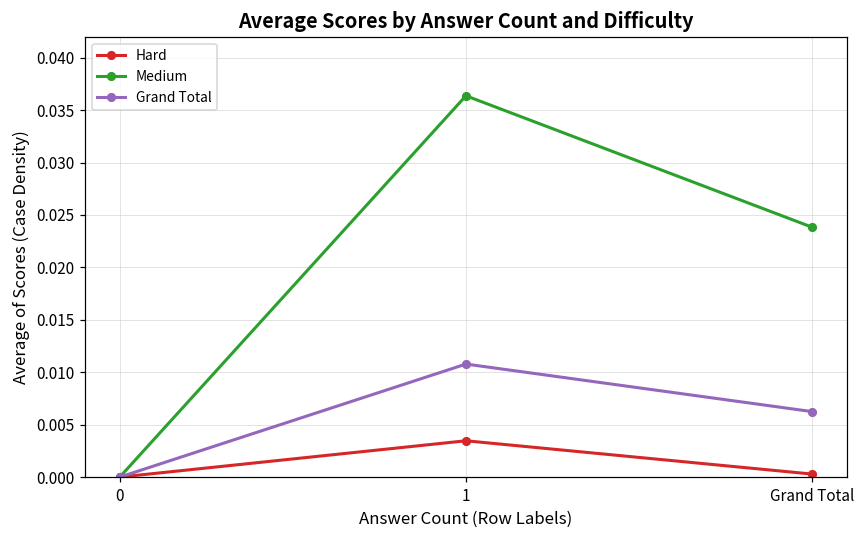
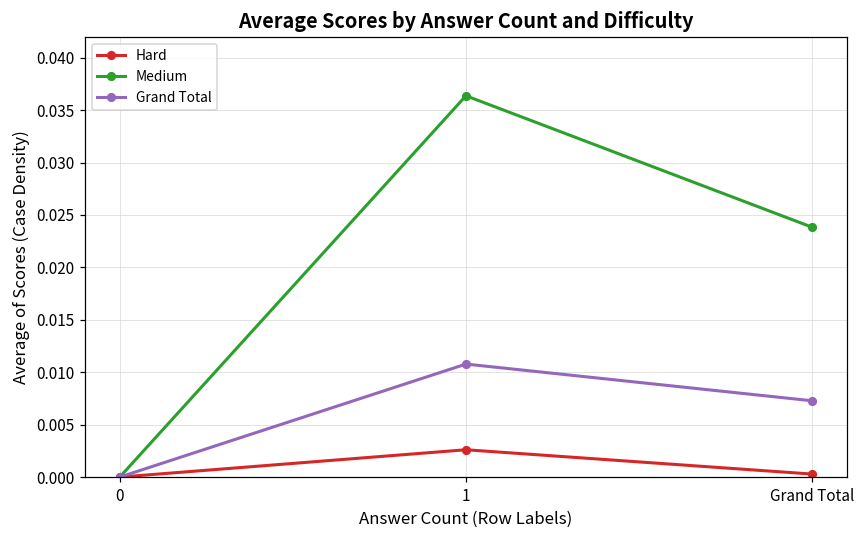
  {
    "Hard": {
-     "1": 0.0035,
+     "1": 0.0026,
      "Grand Total": 0.000
    },
    "Medium": {
      "1": 0.036,
      "Grand Total": 0.024
    },
    "Grand Total": {
      "1": 0.011,
-     "Grand Total": 0.006
+     "Grand Total": 0.007
    }
  }
